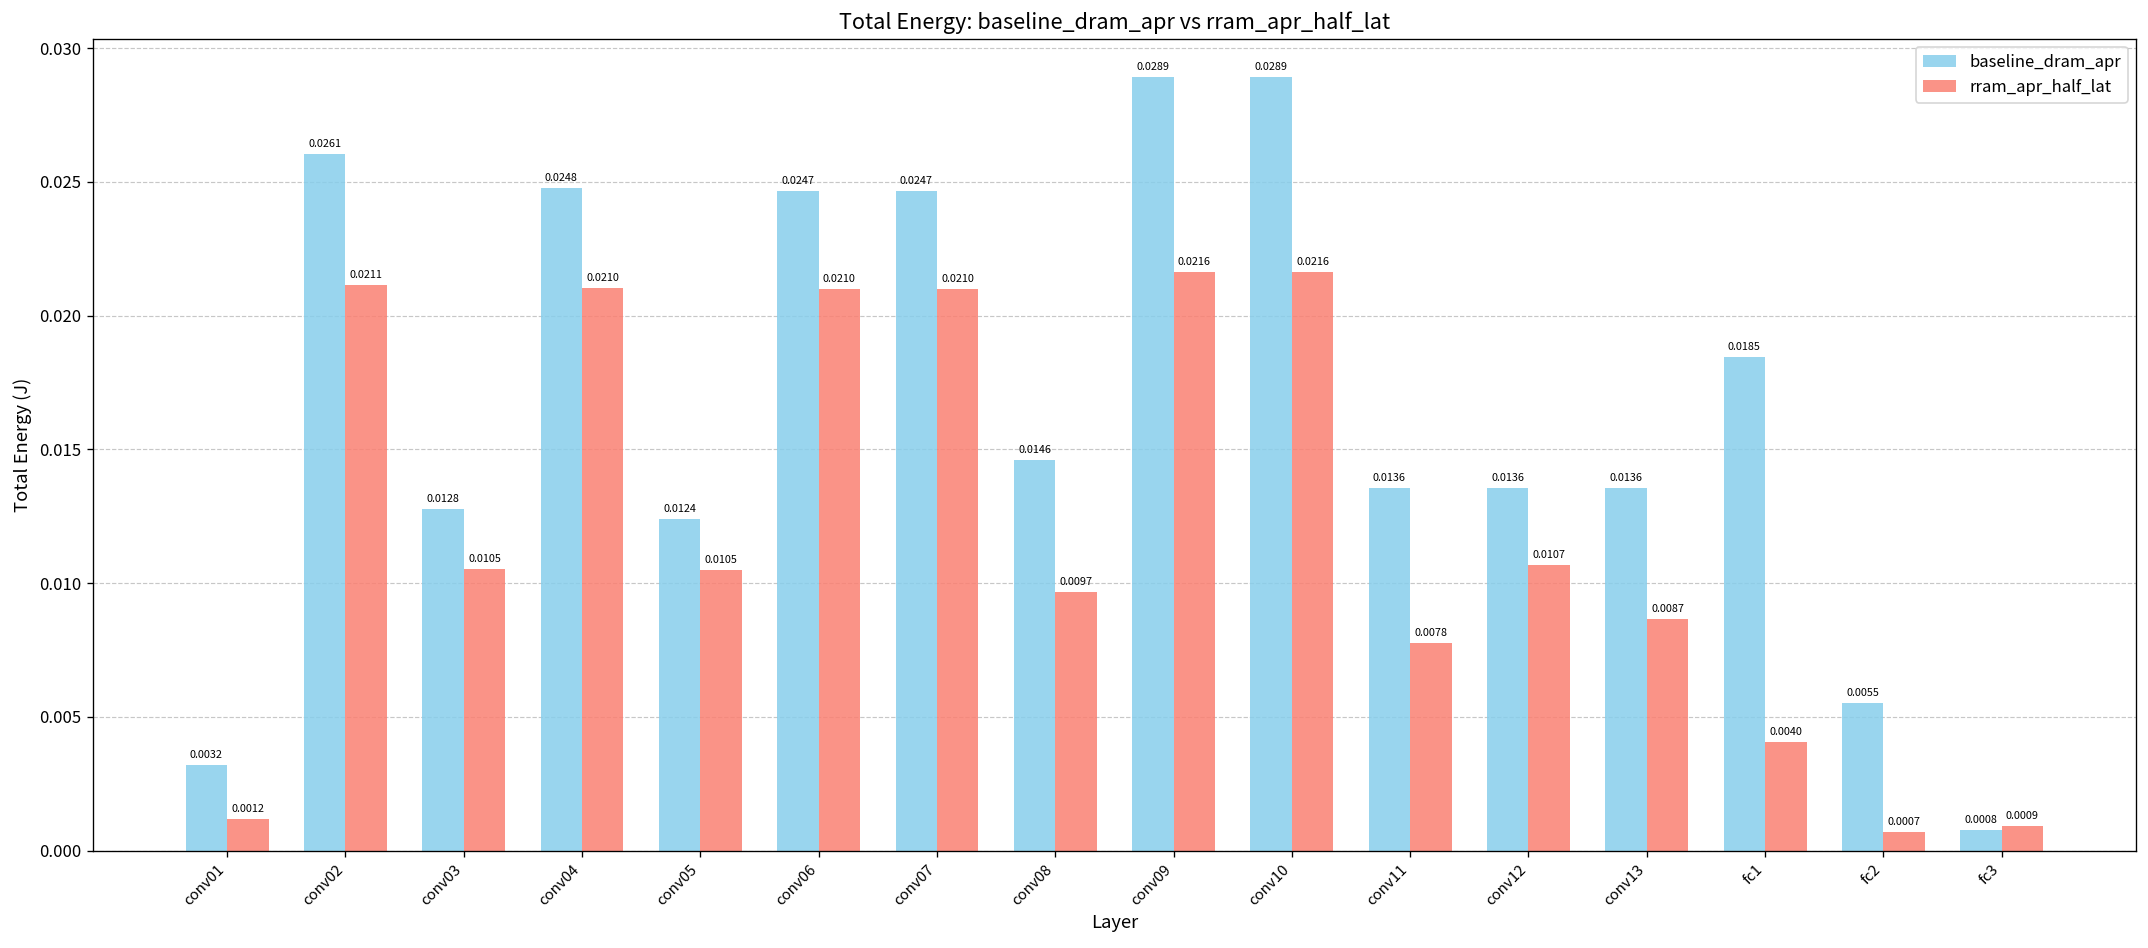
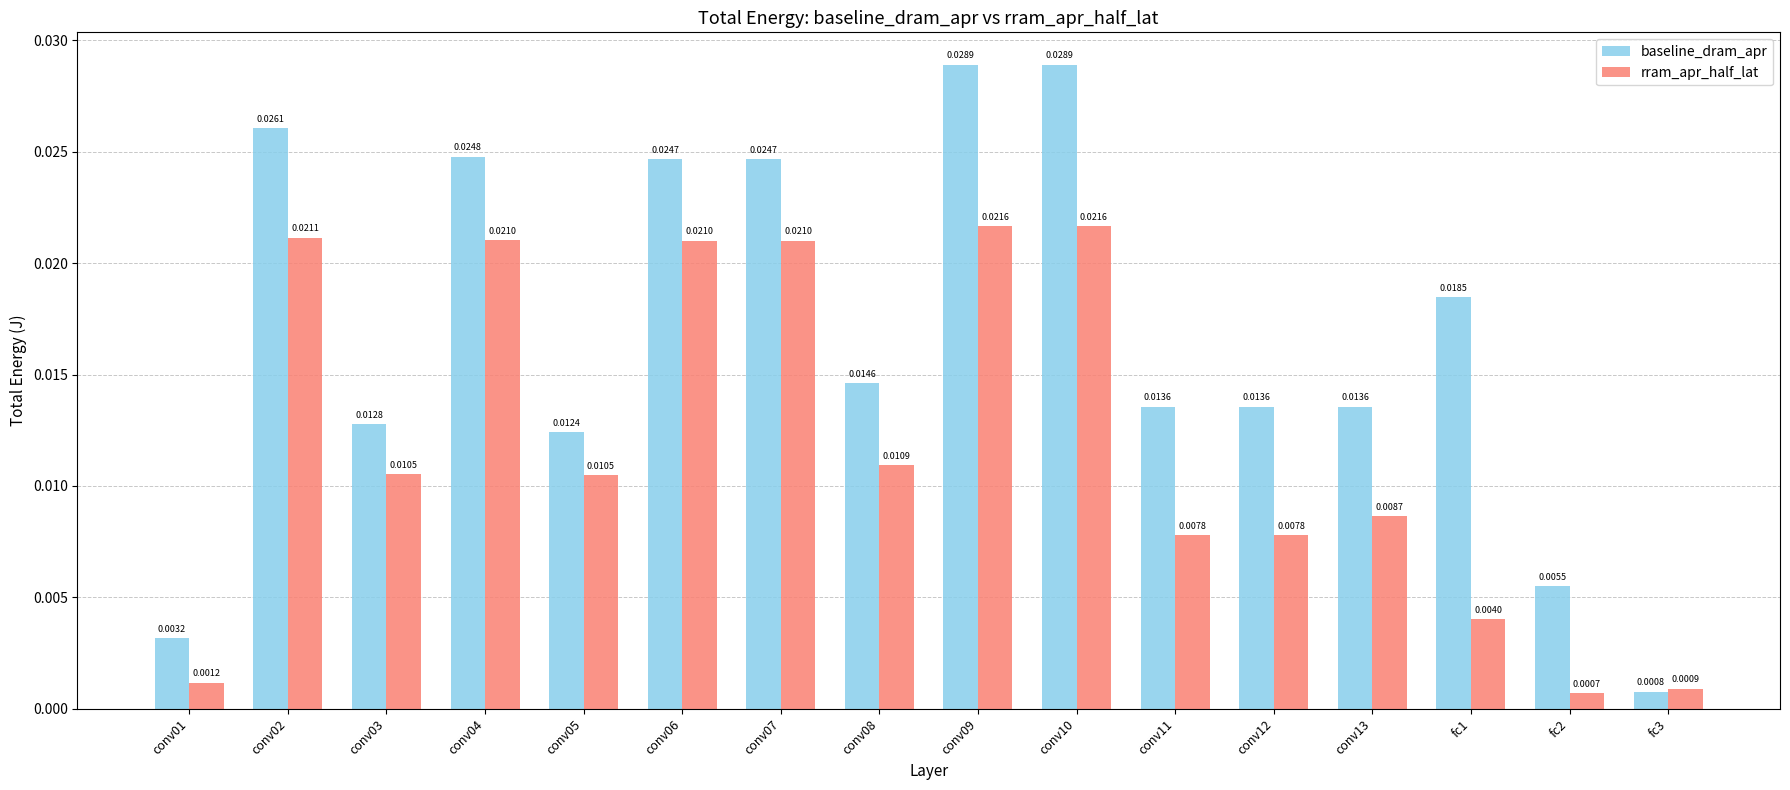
  {
    "baseline_dram_apr": {
      "conv01": 0.0032,
      "conv02": 0.0261,
      "conv03": 0.0128,
      "conv04": 0.0248,
      "conv05": 0.0124,
      "conv06": 0.0247,
      "conv07": 0.0247,
      "conv08": 0.0146,
      "conv09": 0.0289,
      "conv10": 0.0289,
      "conv11": 0.0136,
      "conv12": 0.0136,
      "conv13": 0.0136,
      "fc1": 0.0185,
      "fc2": 0.0055,
      "fc3": 0.0008
    },
    "rram_apr_half_lat": {
      "conv01": 0.0012,
      "conv02": 0.0211,
      "conv03": 0.0105,
      "conv04": 0.0210,
      "conv05": 0.0105,
      "conv06": 0.0210,
      "conv07": 0.0210,
-     "conv08": 0.0097,
+     "conv08": 0.0109,
      "conv09": 0.0216,
      "conv10": 0.0216,
      "conv11": 0.0078,
-     "conv12": 0.0107,
+     "conv12": 0.0078,
      "conv13": 0.0087,
      "fc1": 0.0040,
      "fc2": 0.0007,
      "fc3": 0.0009
    }
  }
